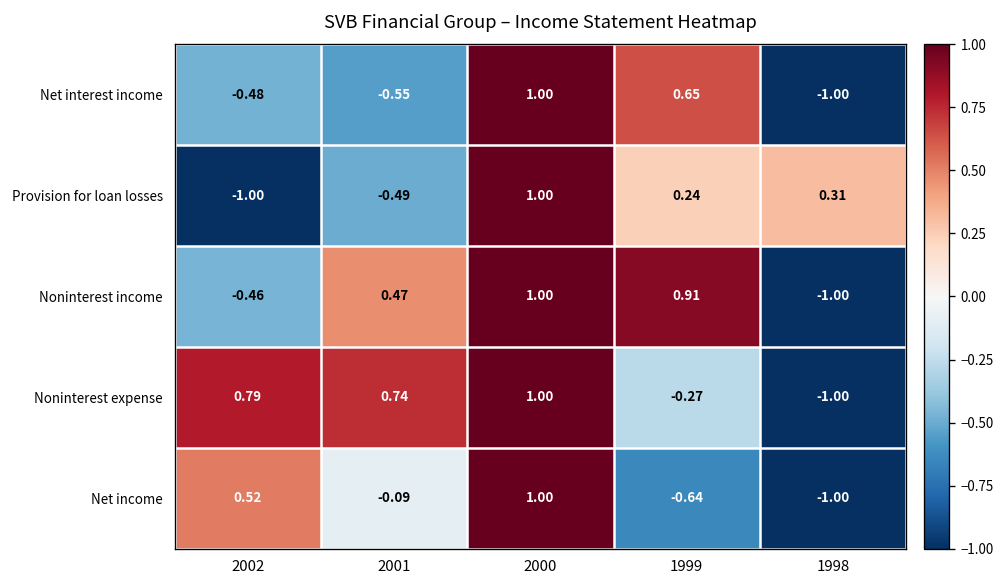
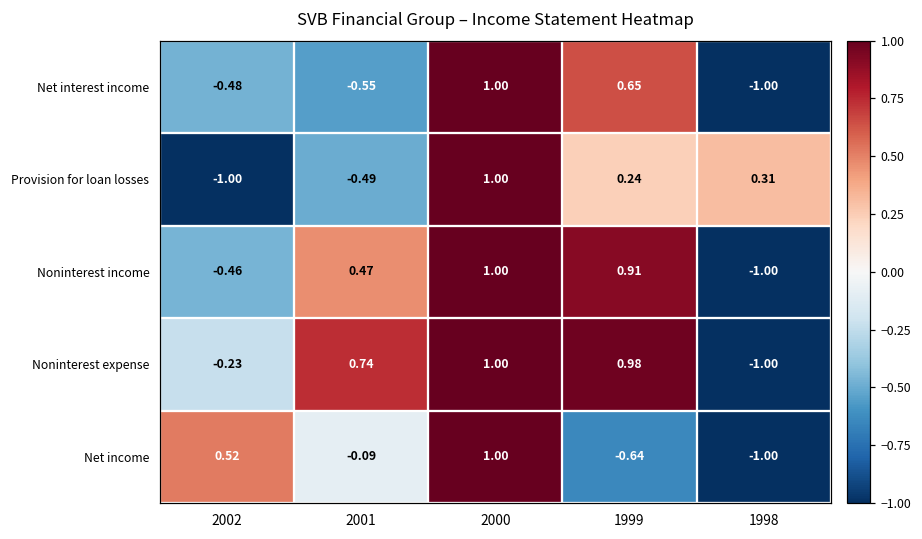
  {
    "Net interest income": {
      "2002": -0.48,
      "2001": -0.55,
      "2000": 1.00,
      "1999": 0.65,
      "1998": -1.00
    },
    "Provision for loan losses": {
      "2002": -1.00,
      "2001": -0.49,
      "2000": 1.00,
      "1999": 0.24,
      "1998": 0.31
    },
    "Noninterest income": {
      "2002": -0.46,
      "2001": 0.47,
      "2000": 1.00,
      "1999": 0.91,
      "1998": -1.00
    },
    "Noninterest expense": {
-     "2002": 0.79,
+     "2002": -0.23,
      "2001": 0.74,
      "2000": 1.00,
-     "1999": -0.27,
+     "1999": 0.98,
      "1998": -1.00
    },
    "Net income": {
      "2002": 0.52,
      "2001": -0.09,
      "2000": 1.00,
      "1999": -0.64,
      "1998": -1.00
    }
  }
